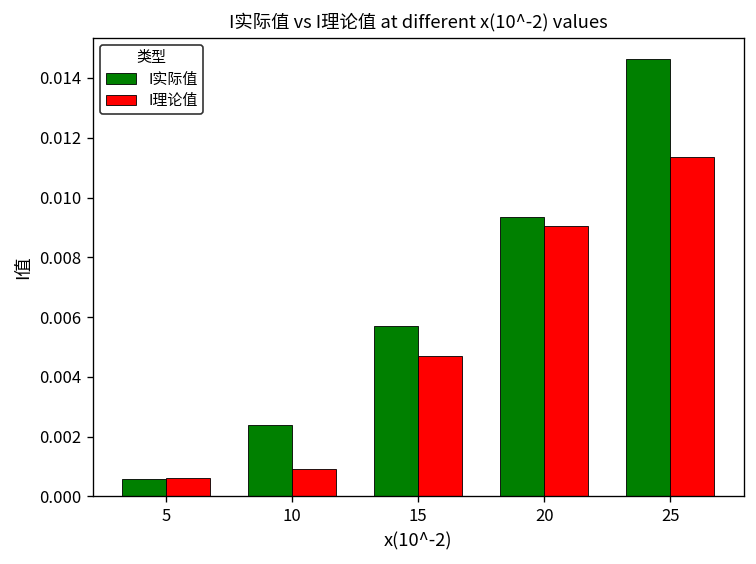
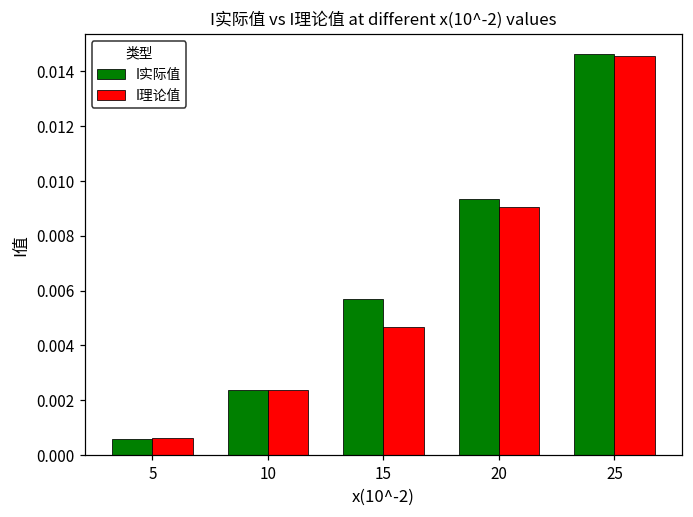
  {
    "I实际值": {
      "5": 0.0006,
      "10": 0.0024,
      "15": 0.0057,
      "20": 0.0094,
      "25": 0.0146
    },
    "I理论值": {
      "5": 0.0006,
-     "10": 0.0009,
+     "10": 0.0024,
      "15": 0.0047,
      "20": 0.0091,
-     "25": 0.0114
+     "25": 0.0146
    }
  }
